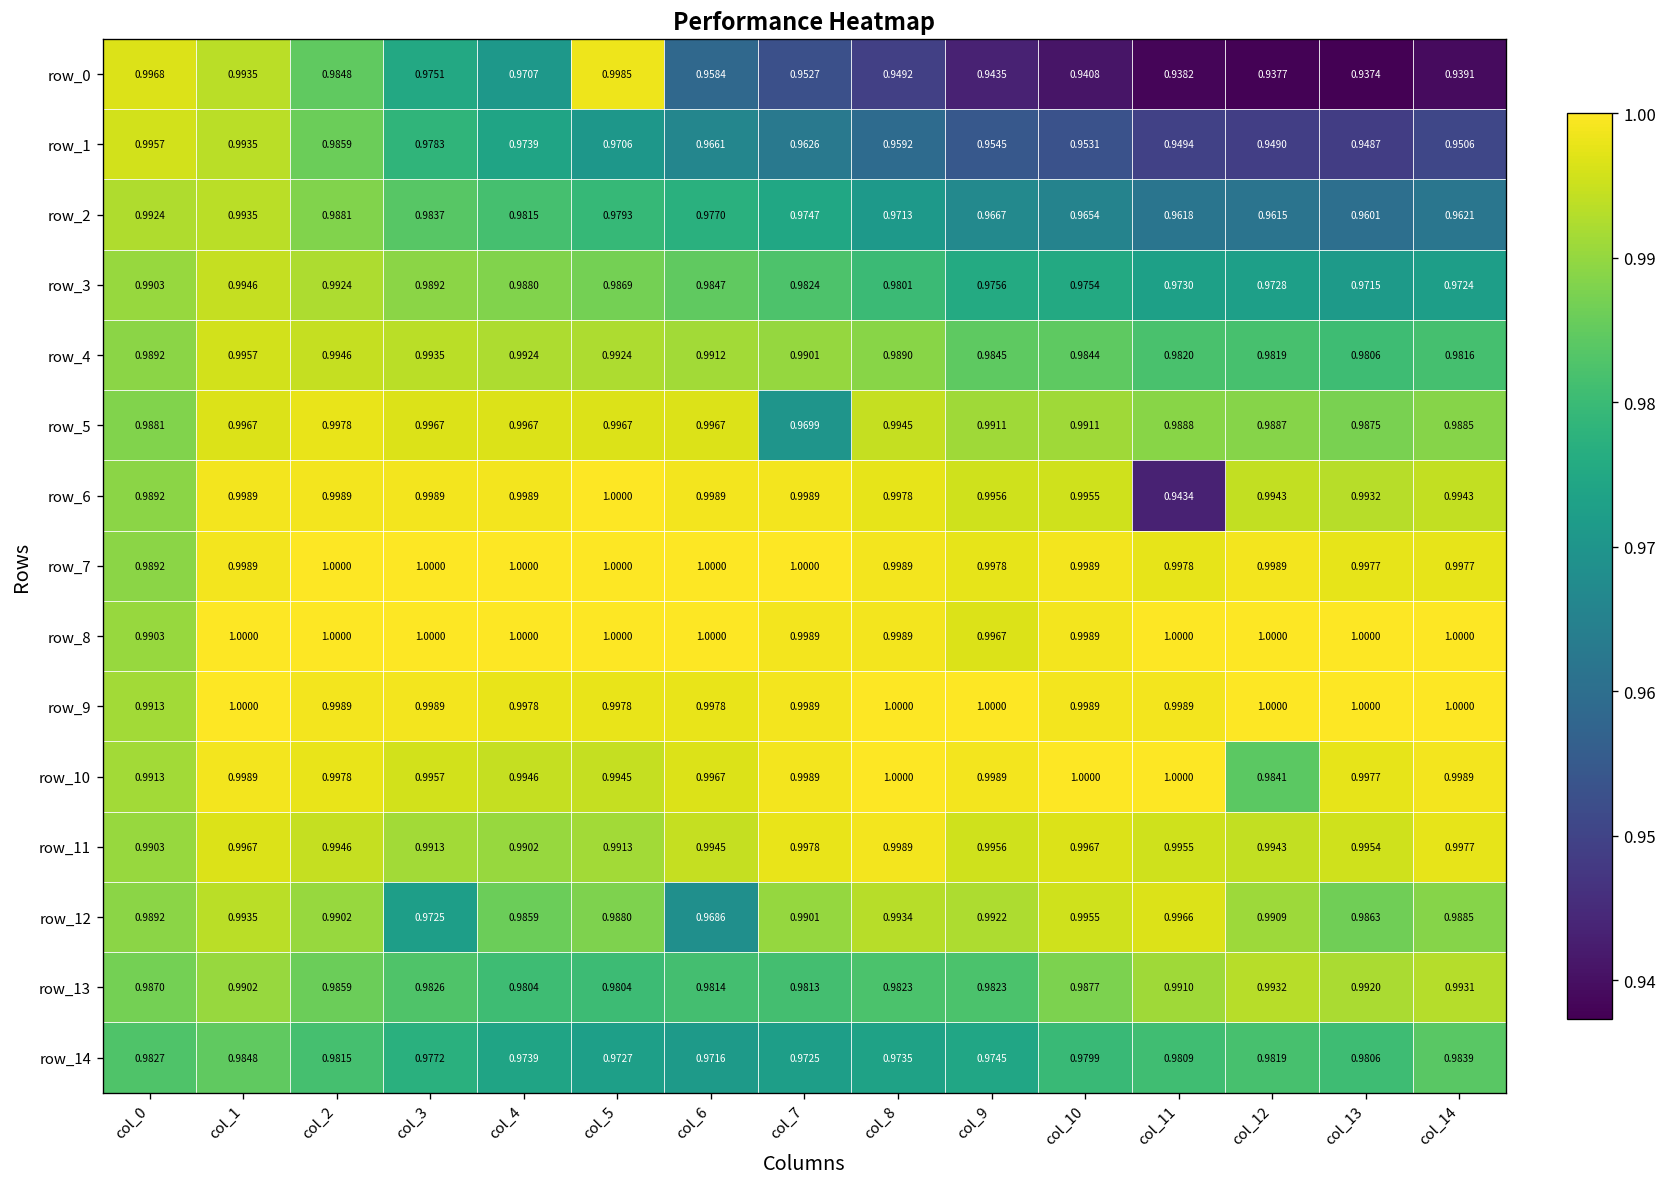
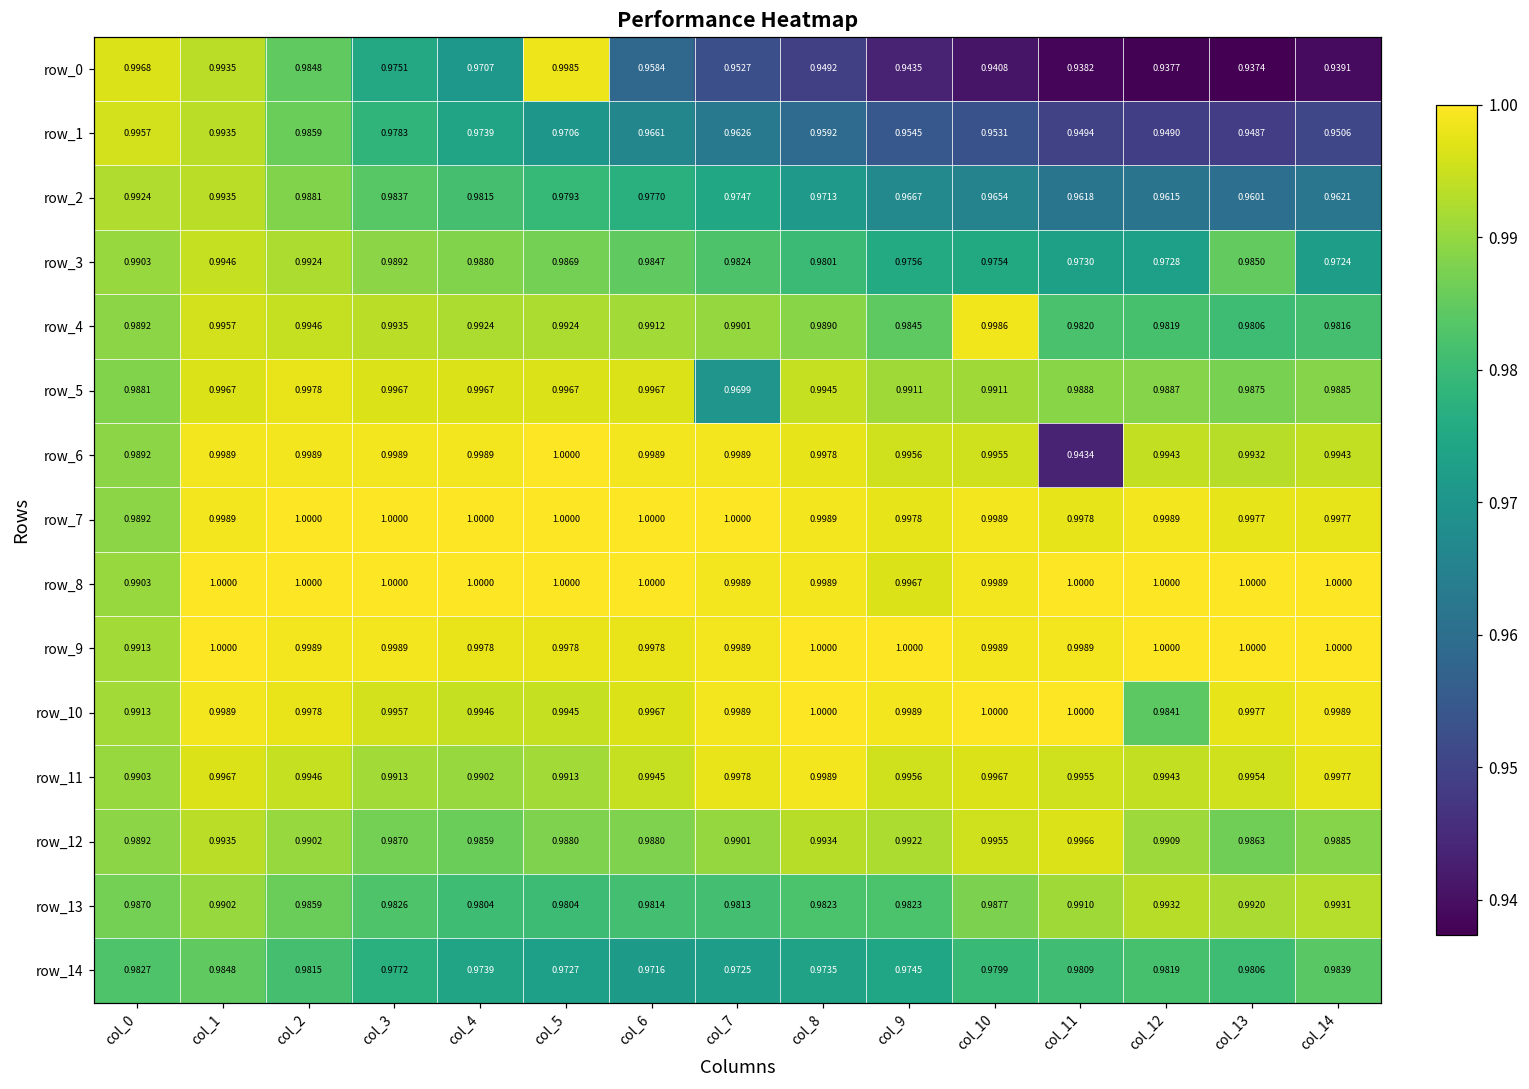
  {
    "row_3": {
      "col_0": 0.9903,
      "col_1": 0.9946,
      "col_2": 0.9924,
      "col_3": 0.9892,
      "col_4": 0.9880,
      "col_5": 0.9869,
      "col_6": 0.9847,
      "col_7": 0.9824,
      "col_8": 0.9801,
      "col_9": 0.9756,
      "col_10": 0.9754,
      "col_11": 0.9730,
      "col_12": 0.9728,
-     "col_13": 0.9715,
+     "col_13": 0.9850,
      "col_14": 0.9724
    },
    "row_4": {
      "col_0": 0.9892,
      "col_1": 0.9957,
      "col_2": 0.9946,
      "col_3": 0.9935,
      "col_4": 0.9924,
      "col_5": 0.9924,
      "col_6": 0.9912,
      "col_7": 0.9901,
      "col_8": 0.9890,
      "col_9": 0.9845,
-     "col_10": 0.9844,
+     "col_10": 0.9986,
      "col_11": 0.9820,
      "col_12": 0.9819,
      "col_13": 0.9806,
      "col_14": 0.9816
    },
    "row_12": {
      "col_0": 0.9892,
      "col_1": 0.9935,
      "col_2": 0.9902,
-     "col_3": 0.9725,
+     "col_3": 0.9870,
      "col_4": 0.9859,
      "col_5": 0.9880,
-     "col_6": 0.9686,
+     "col_6": 0.9880,
      "col_7": 0.9901,
      "col_8": 0.9934,
      "col_9": 0.9922,
      "col_10": 0.9955,
      "col_11": 0.9966,
      "col_12": 0.9909,
      "col_13": 0.9863,
      "col_14": 0.9885
    }
  }
